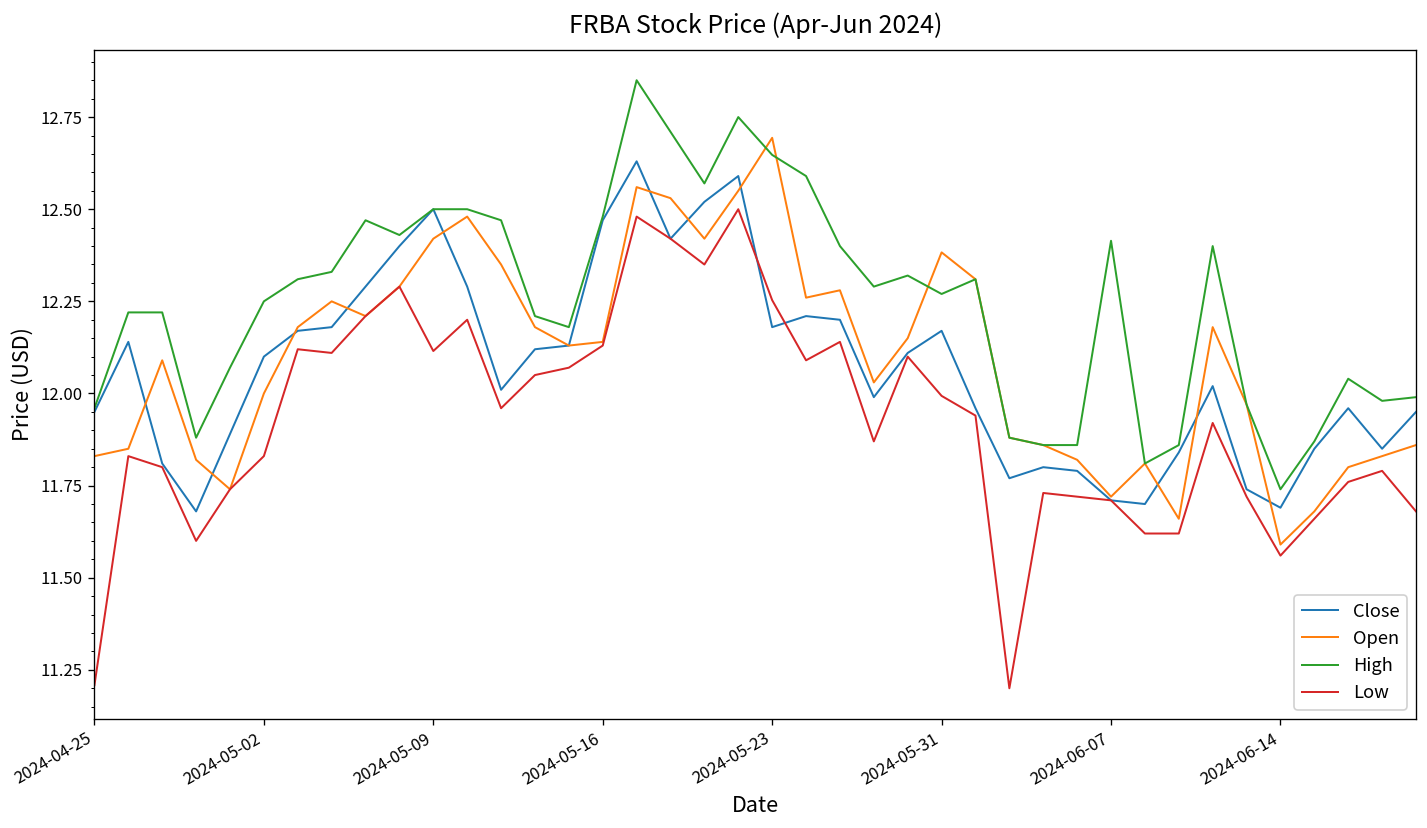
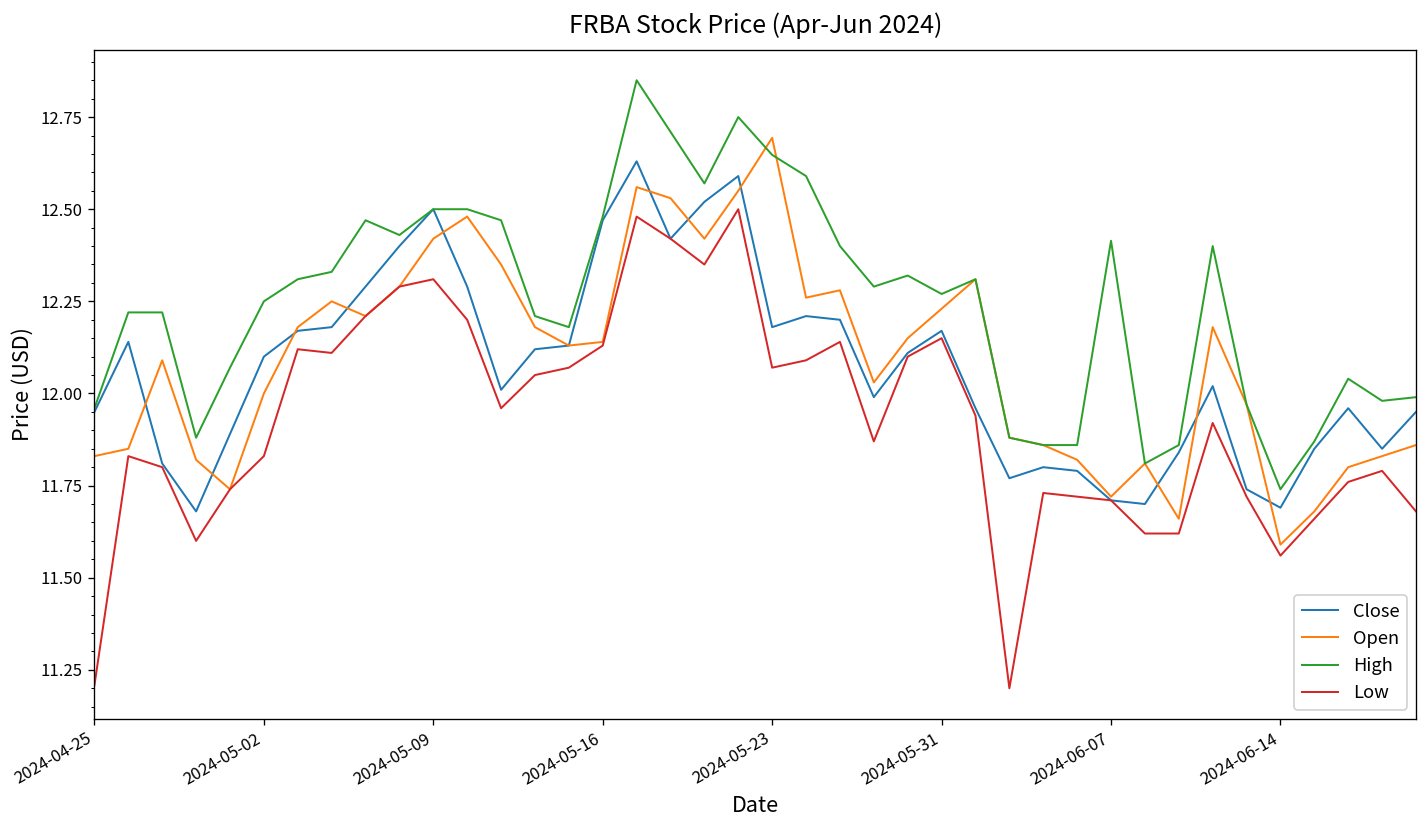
  {
    "Close": {
      "2024-04-25": 11.95,
      "2024-05-02": 12.10,
      "2024-05-16": 12.47,
      "2024-05-23": 12.18,
      "2024-05-31": 12.17,
      "2024-06-14": 11.69
    },
    "Open": {
      "2024-04-25": 11.83,
      "2024-05-02": 12.00,
      "2024-05-09": 12.42,
      "2024-05-16": 12.14,
      "2024-05-23": 12.69,
-     "2024-05-31": 12.38,
+     "2024-05-31": 12.23,
      "2024-06-07": 11.72,
      "2024-06-14": 11.59
    },
    "High": {
      "2024-04-25": 11.96,
      "2024-05-02": 12.25,
      "2024-05-16": 12.48,
      "2024-05-23": 12.65,
      "2024-05-31": 12.27,
      "2024-06-07": 12.41,
      "2024-06-14": 11.74
    },
    "Low": {
      "2024-04-25": 11.21,
      "2024-05-02": 11.83,
-     "2024-05-09": 12.12,
+     "2024-05-09": 12.31,
      "2024-05-16": 12.13,
-     "2024-05-23": 12.25,
-     "2024-05-31": 11.99,
+     "2024-05-23": 12.07,
+     "2024-05-31": 12.15,
      "2024-06-14": 11.56
    }
  }
